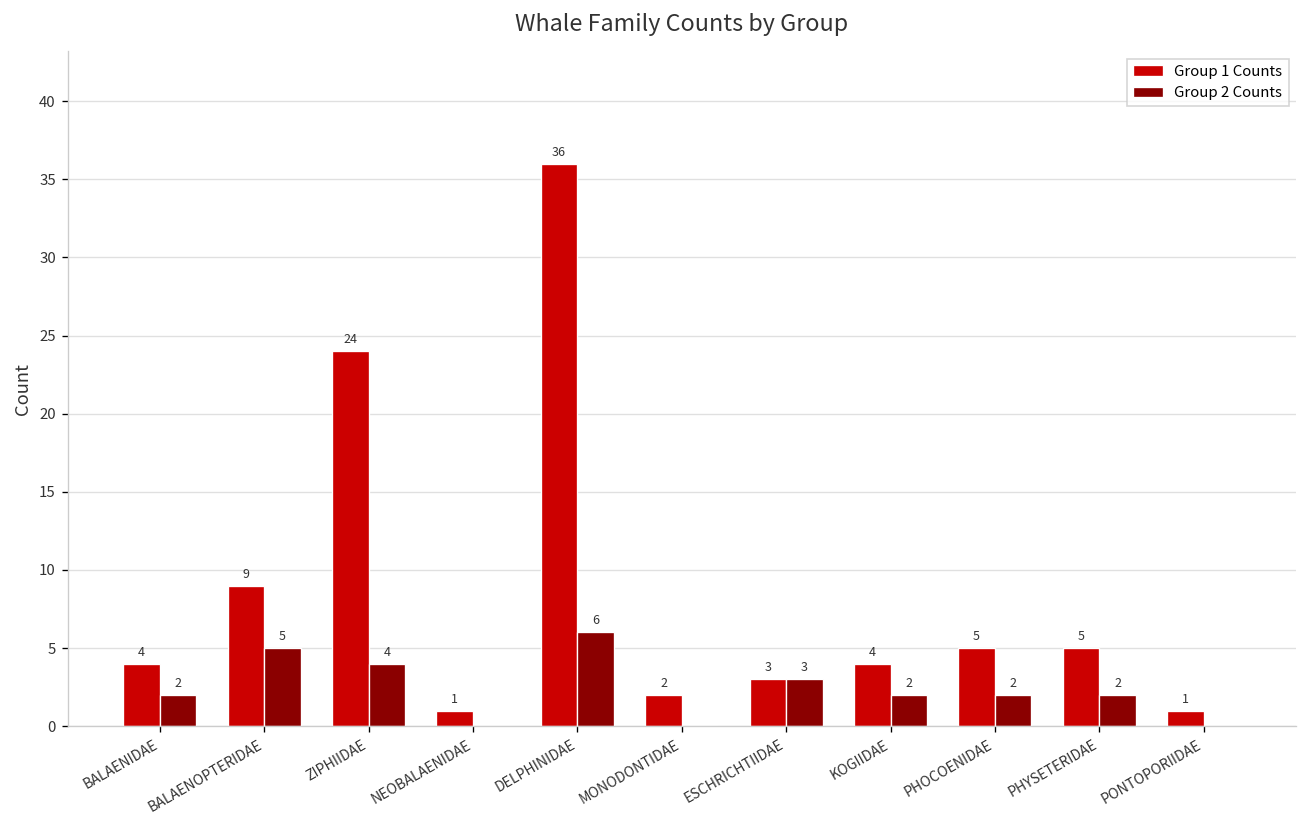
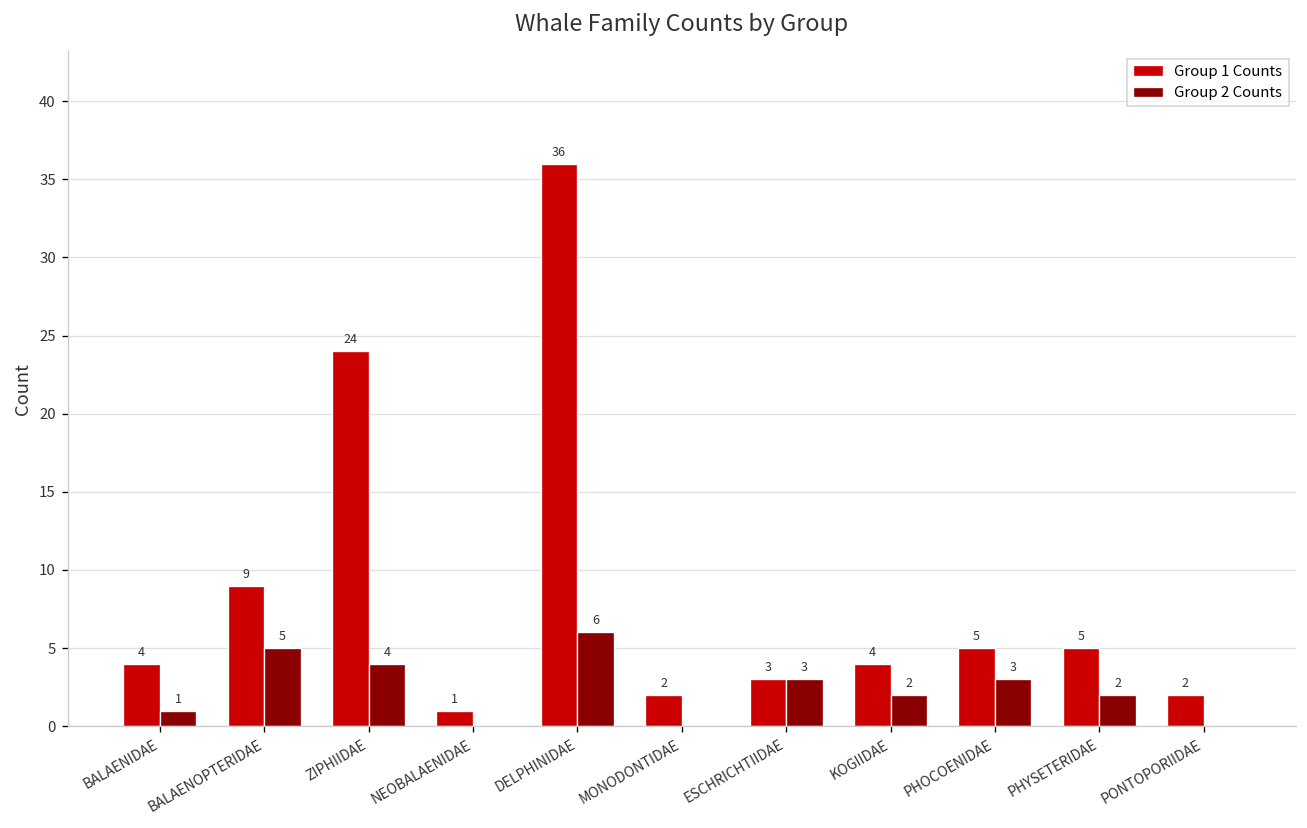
  {
    "Group 1 Counts": {
      "BALAENIDAE": 4,
      "BALAENOPTERIDAE": 9,
      "ZIPHIIDAE": 24,
      "NEOBALAENIDAE": 1,
      "DELPHINIDAE": 36,
      "MONODONTIDAE": 2,
      "ESCHRICHTIIDAE": 3,
      "KOGIIDAE": 4,
      "PHOCOENIDAE": 5,
      "PHYSETERIDAE": 5,
-     "PONTOPORIIDAE": 1
+     "PONTOPORIIDAE": 2
    },
    "Group 2 Counts": {
-     "BALAENIDAE": 2,
+     "BALAENIDAE": 1,
      "BALAENOPTERIDAE": 5,
      "ZIPHIIDAE": 4,
      "DELPHINIDAE": 6,
      "ESCHRICHTIIDAE": 3,
      "KOGIIDAE": 2,
-     "PHOCOENIDAE": 2,
+     "PHOCOENIDAE": 3,
      "PHYSETERIDAE": 2
    }
  }
